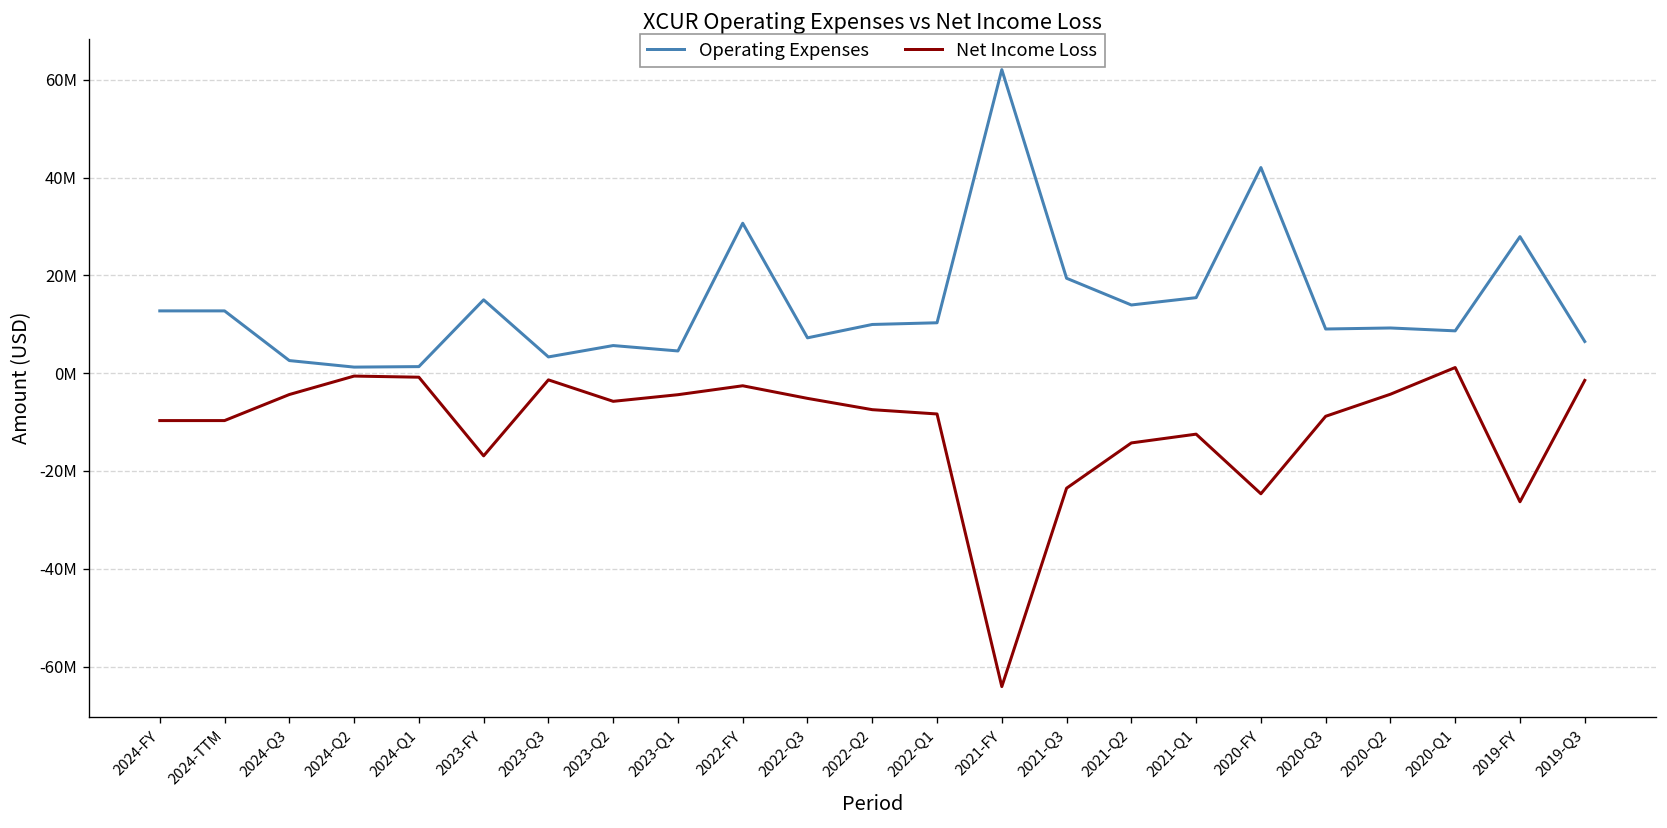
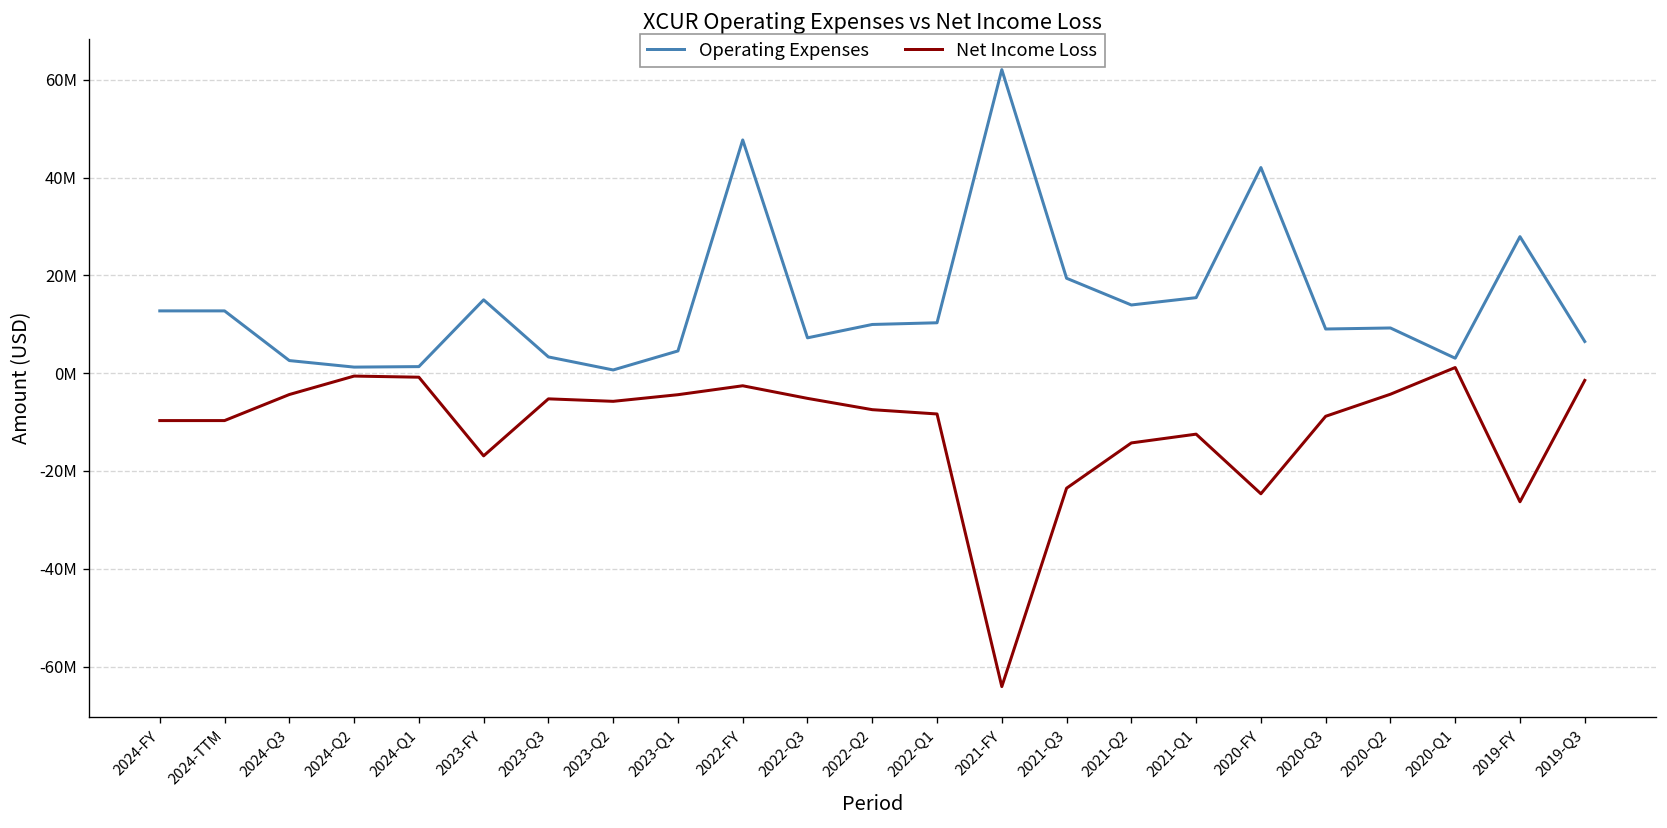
  {
    "Operating Expenses": {
      "2024-FY": 13000000,
      "2024-TTM": 13000000,
      "2024-Q3": 3000000,
      "2024-Q2": 1000000,
      "2024-Q1": 1000000,
      "2023-FY": 15000000,
      "2023-Q3": 3000000,
-     "2023-Q2": 6000000,
+     "2023-Q2": 1000000,
      "2023-Q1": 5000000,
-     "2022-FY": 31000000,
+     "2022-FY": 48000000,
      "2022-Q3": 7000000,
      "2022-Q2": 10000000,
      "2022-Q1": 10000000,
      "2021-FY": 62000000,
      "2021-Q3": 19000000,
      "2021-Q2": 14000000,
      "2021-Q1": 15000000,
      "2020-FY": 42000000,
      "2020-Q3": 9000000,
      "2020-Q2": 9000000,
-     "2020-Q1": 9000000,
+     "2020-Q1": 3000000,
      "2019-FY": 28000000,
      "2019-Q3": 6000000
    },
    "Net Income Loss": {
      "2024-FY": -10000000,
      "2024-TTM": -10000000,
      "2024-Q3": -4000000,
      "2024-Q2": -1000000,
      "2024-Q1": -1000000,
      "2023-FY": -17000000,
-     "2023-Q3": -1000000,
+     "2023-Q3": -5000000,
      "2023-Q2": -6000000,
      "2023-Q1": -4000000,
      "2022-FY": -3000000,
      "2022-Q3": -5000000,
      "2022-Q2": -7000000,
      "2022-Q1": -8000000,
      "2021-FY": -64000000,
      "2021-Q3": -24000000,
      "2021-Q2": -14000000,
      "2021-Q1": -12000000,
      "2020-FY": -25000000,
      "2020-Q3": -9000000,
      "2020-Q2": -4000000,
      "2020-Q1": 1000000,
      "2019-FY": -26000000,
      "2019-Q3": -1000000
    }
  }
